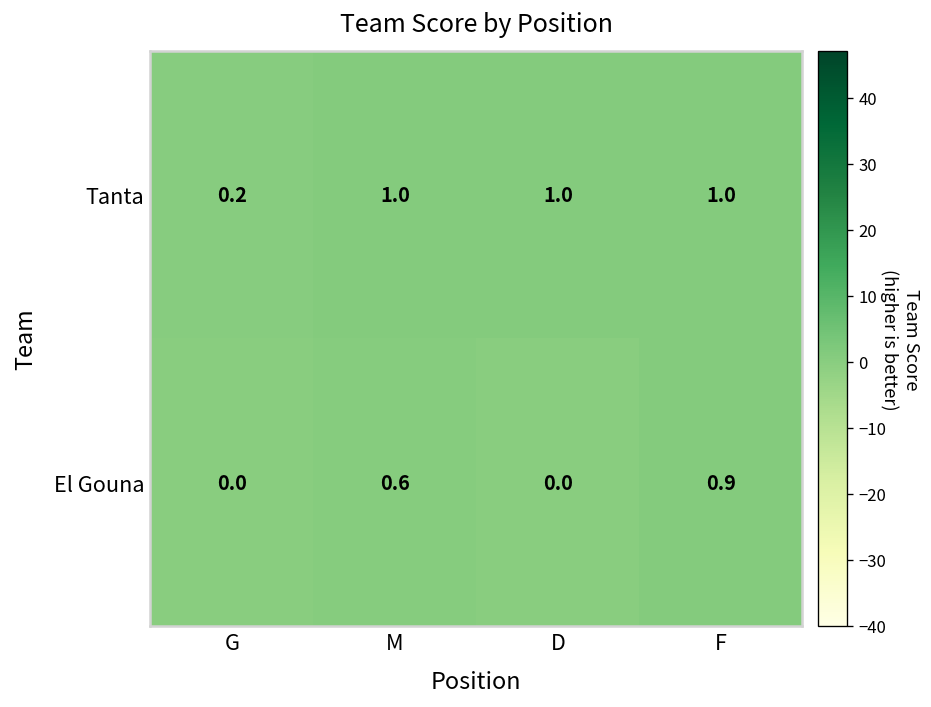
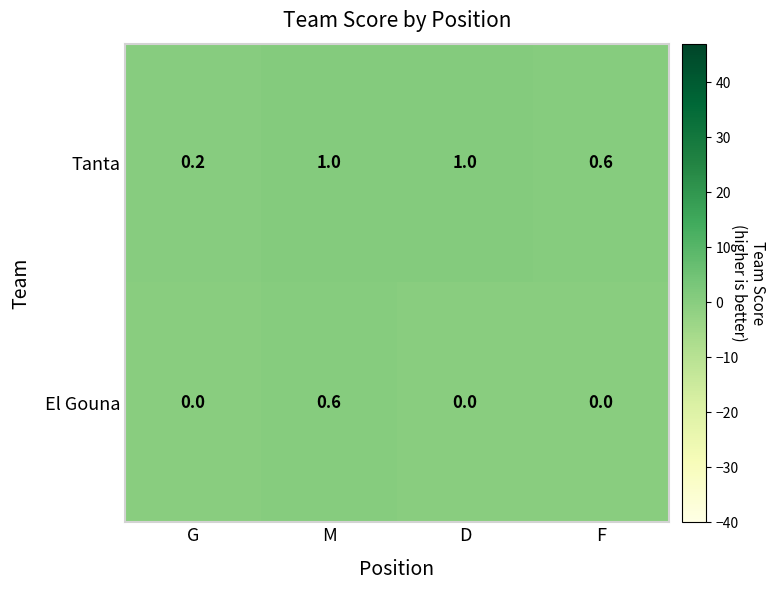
  {
    "Tanta": {
      "G": 0.2,
      "M": 1.0,
      "D": 1.0,
-     "F": 1.0
+     "F": 0.6
    },
    "El Gouna": {
      "G": 0.0,
      "M": 0.6,
      "D": 0.0,
-     "F": 0.9
+     "F": 0.0
    }
  }
